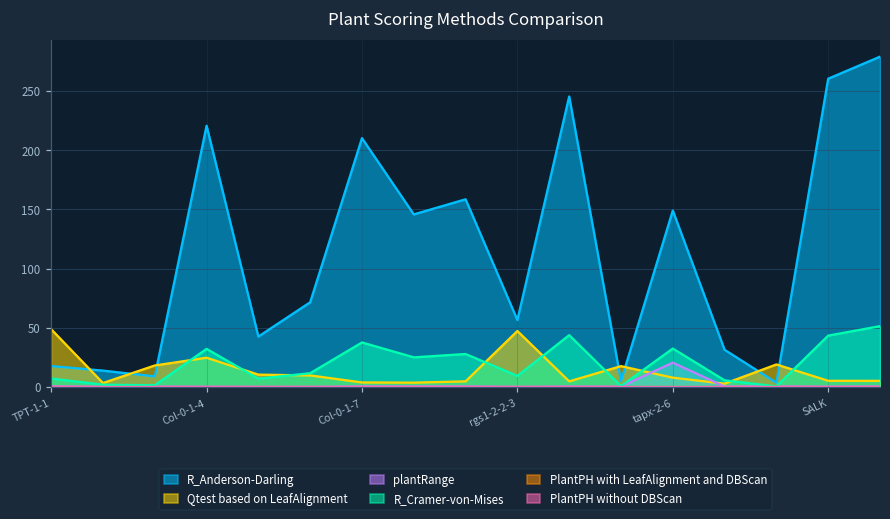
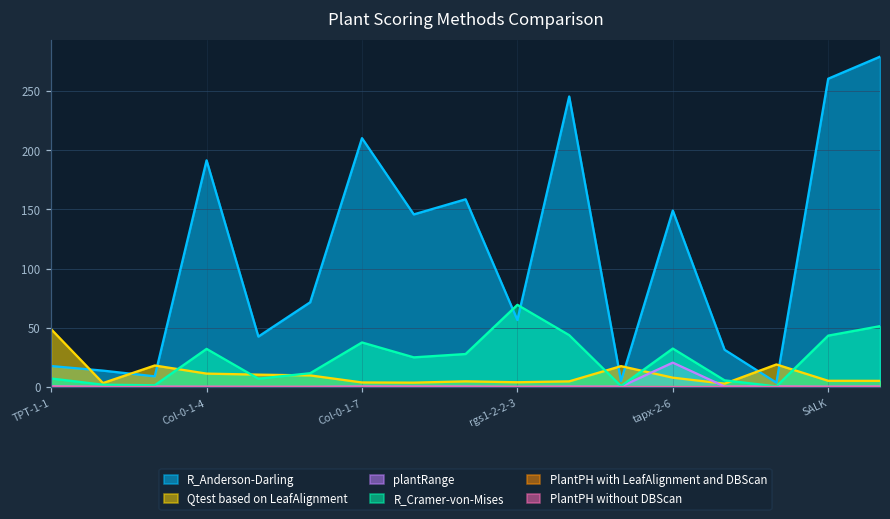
  {
    "R_Anderson-Darling": {
      "TPT-1-1": 18,
-     "Col-0-1-4": 221,
+     "Col-0-1-4": 191,
      "Col-0-1-7": 210,
      "rgs1-2-2-3": 57,
      "tapx-2-6": 149,
      "SALK": 260
    },
    "Qtest based on LeafAlignment": {
      "TPT-1-1": 49,
-     "Col-0-1-4": 25,
+     "Col-0-1-4": 11,
      "Col-0-1-7": 4,
-     "rgs1-2-2-3": 47,
+     "rgs1-2-2-3": 4,
      "tapx-2-6": 8,
      "SALK": 5
    },
    "plantRange": {
      "tapx-2-6": 21
    },
    "R_Cramer-von-Mises": {
      "TPT-1-1": 7,
      "Col-0-1-4": 32,
      "Col-0-1-7": 38,
-     "rgs1-2-2-3": 9,
+     "rgs1-2-2-3": 69,
      "tapx-2-6": 33,
      "SALK": 43
    },
    "PlantPH without DBScan": {
      "tapx-2-6": 0
    }
  }
